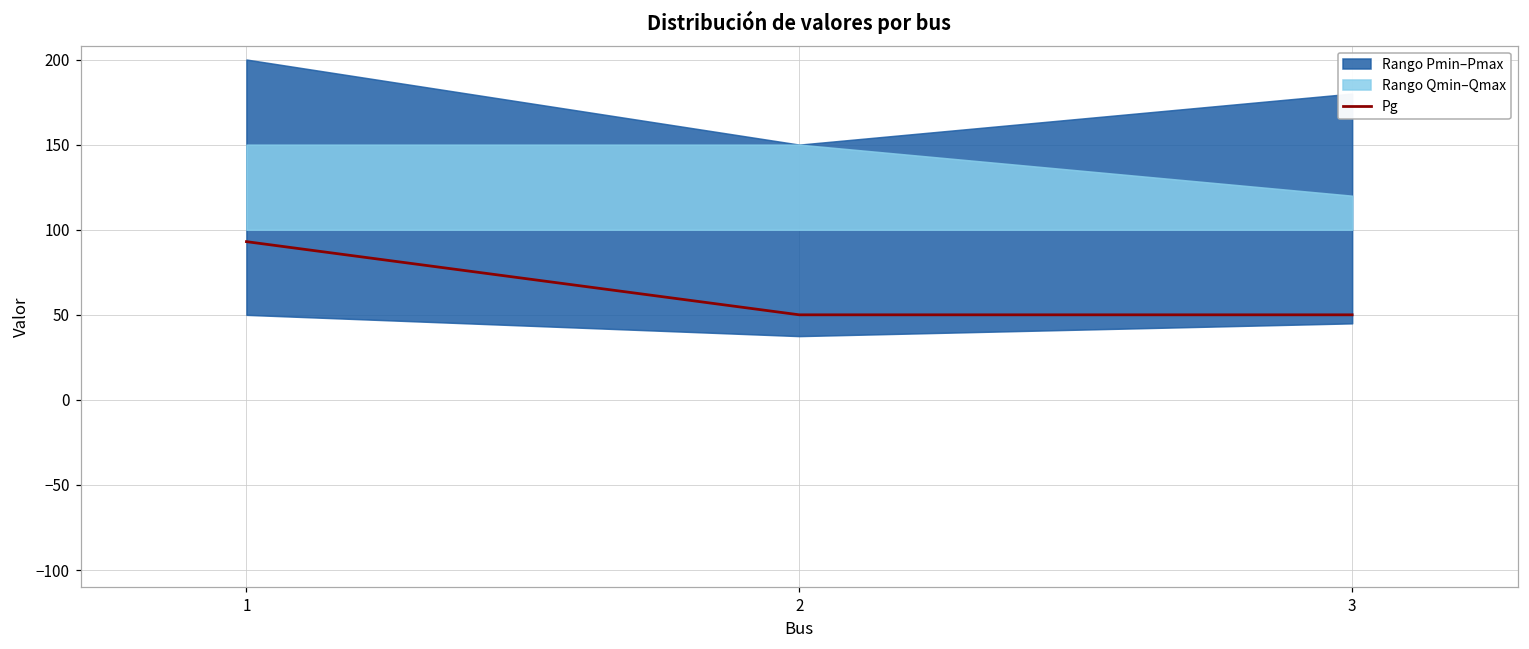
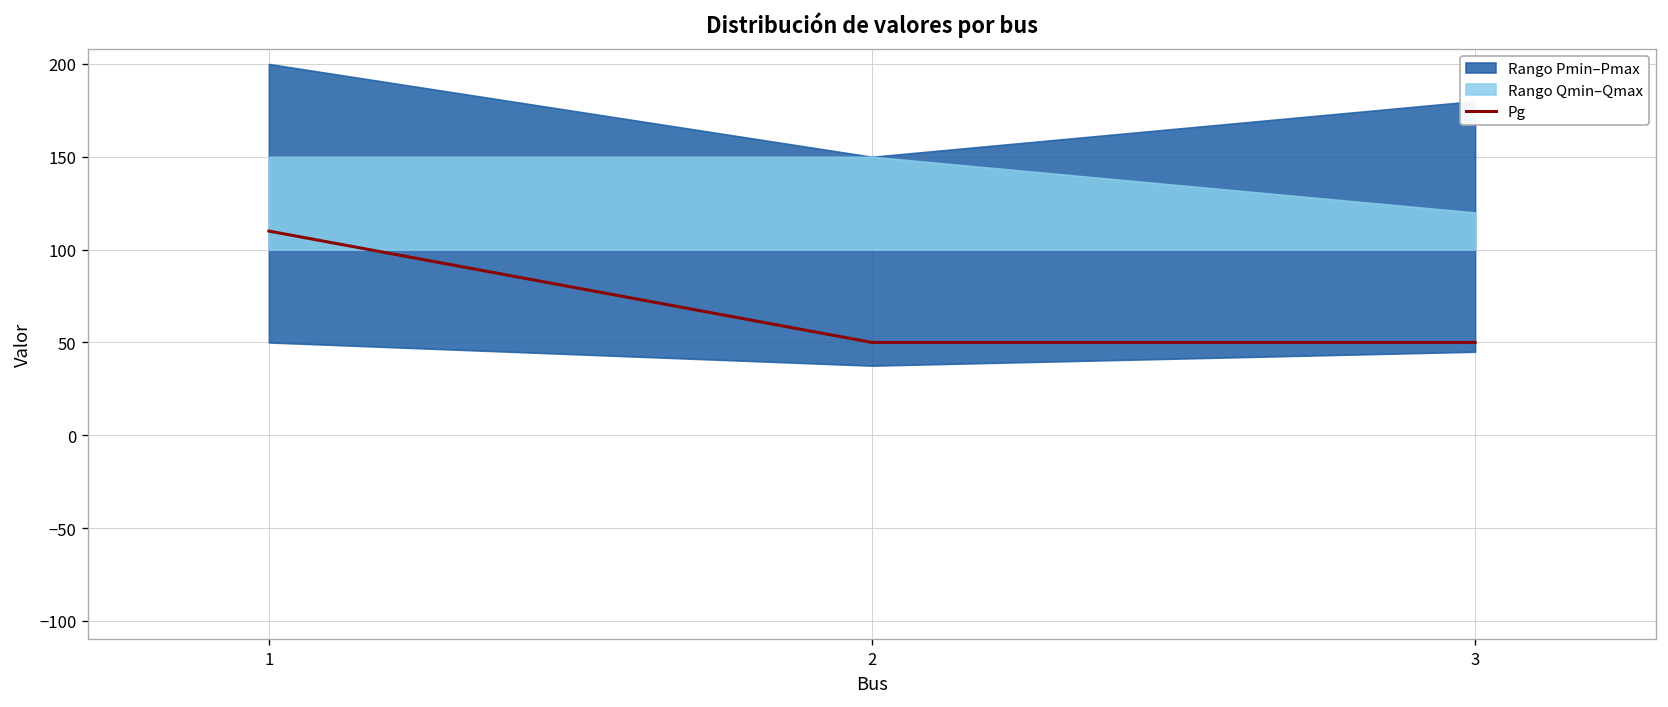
  {
    "Pg": {
-     "1": 93,
+     "1": 110,
      "2": 50,
      "3": 50
    },
    "Rango Qmin–Qmax": {
      "1": 150,
      "3": 120
    }
  }
